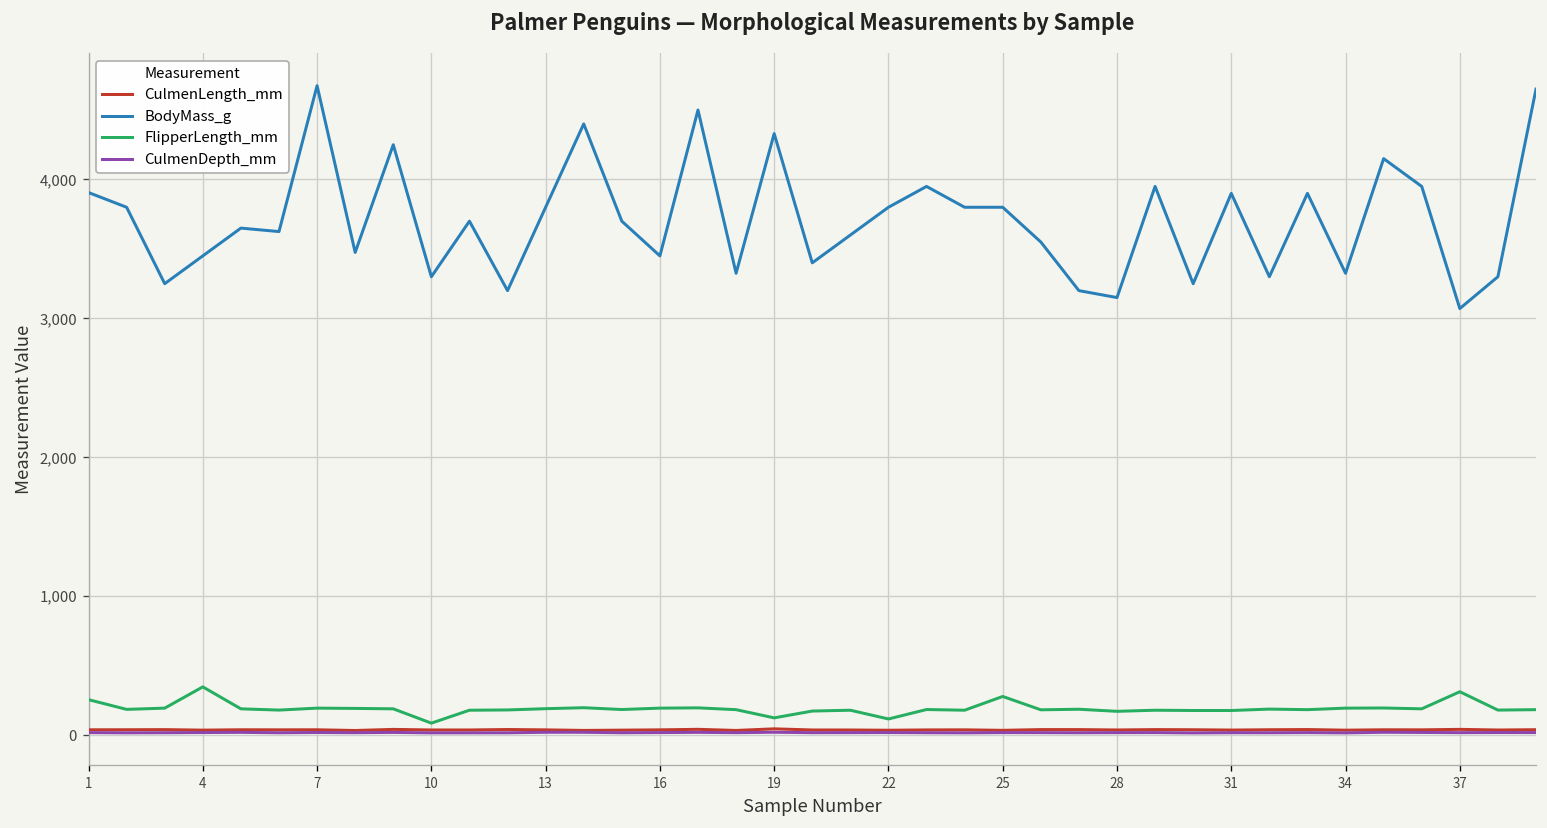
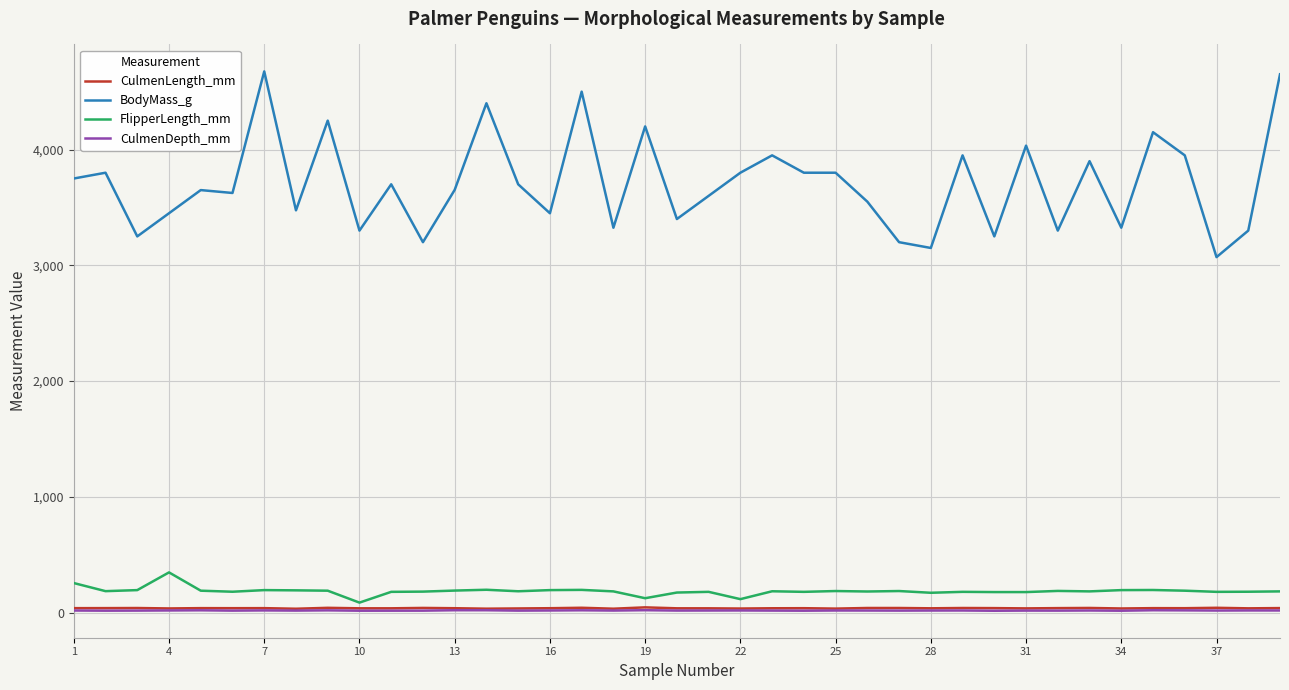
  {
    "CulmenLength_mm": {
      "19": "50",
      "37": "40"
    },
    "BodyMass_g": {
-     "1": "3,910",
+     "1": "3,750",
      "4": "3,450",
      "7": "4,680",
      "10": "3,300",
-     "13": "3,800",
+     "13": "3,650",
      "16": "3,450",
-     "19": "4,330",
+     "19": "4,200",
      "22": "3,800",
      "25": "3,800",
      "28": "3,150",
-     "31": "3,900",
+     "31": "4,030",
      "34": "3,330",
      "37": "3,070"
    },
    "FlipperLength_mm": {
      "1": "260",
      "4": "350",
      "7": "200",
      "10": "90",
      "13": "190",
      "16": "200",
      "19": "130",
      "22": "120",
-     "25": "280",
+     "25": "190",
      "28": "170",
      "31": "180",
      "34": "200",
-     "37": "310"
+     "37": "180"
    },
    "CulmenDepth_mm": {
      "19": "20",
      "37": "20"
    }
  }
